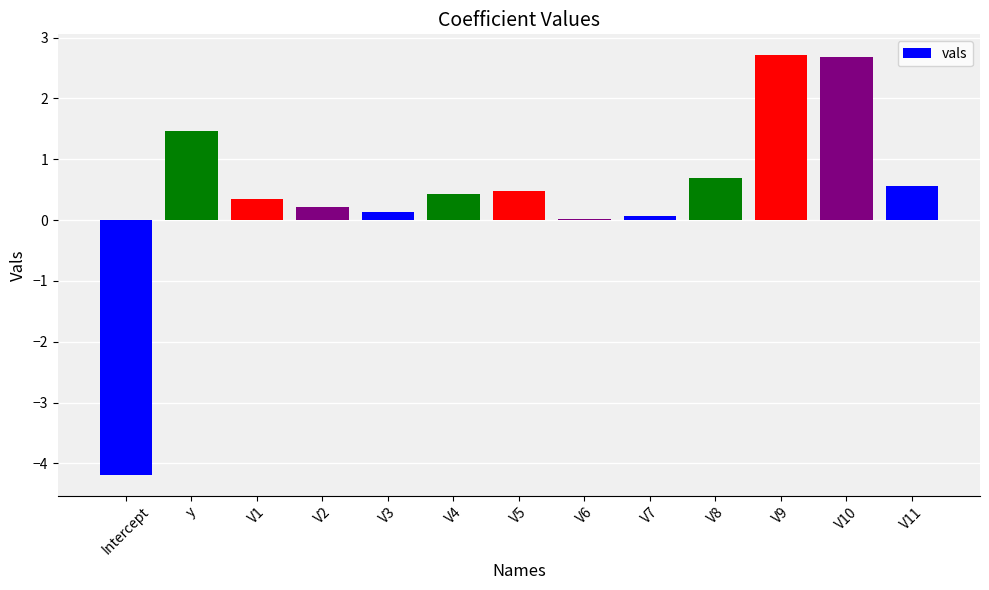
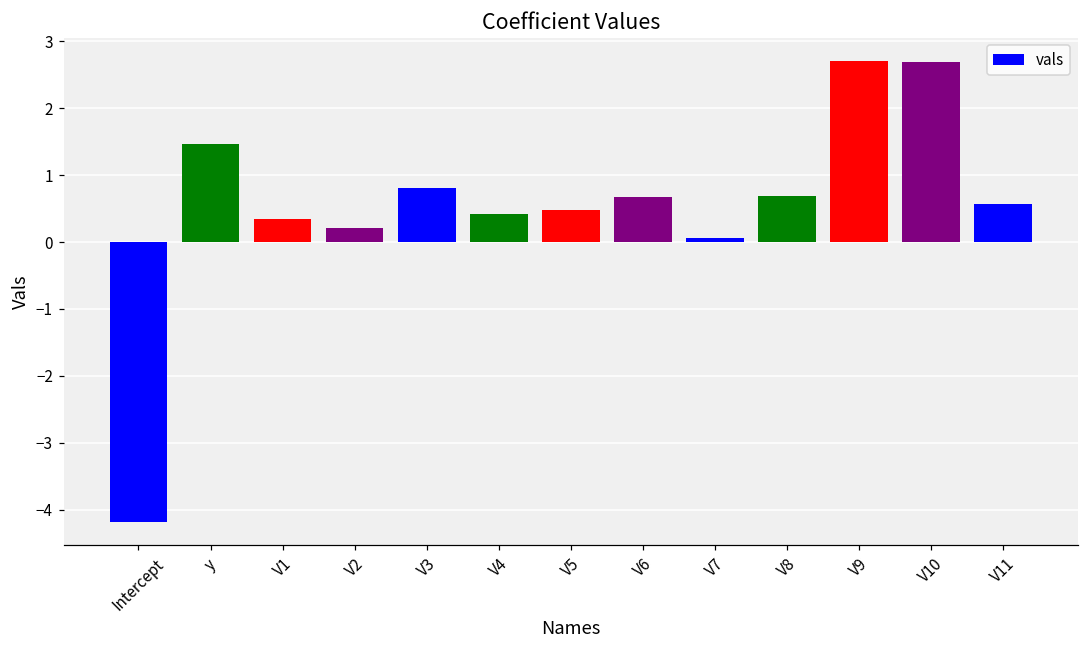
  {
    "Intercept": -4.2,
    "y": 1.5,
    "V1": 0.3,
    "V2": 0.2,
-   "V3": 0.1,
+   "V3": 0.8,
    "V4": 0.4,
    "V5": 0.5,
-   "V6": 0.0,
+   "V6": 0.7,
    "V7": 0.1,
    "V8": 0.7,
    "V9": 2.7,
    "V10": 2.7,
    "V11": 0.6
  }
